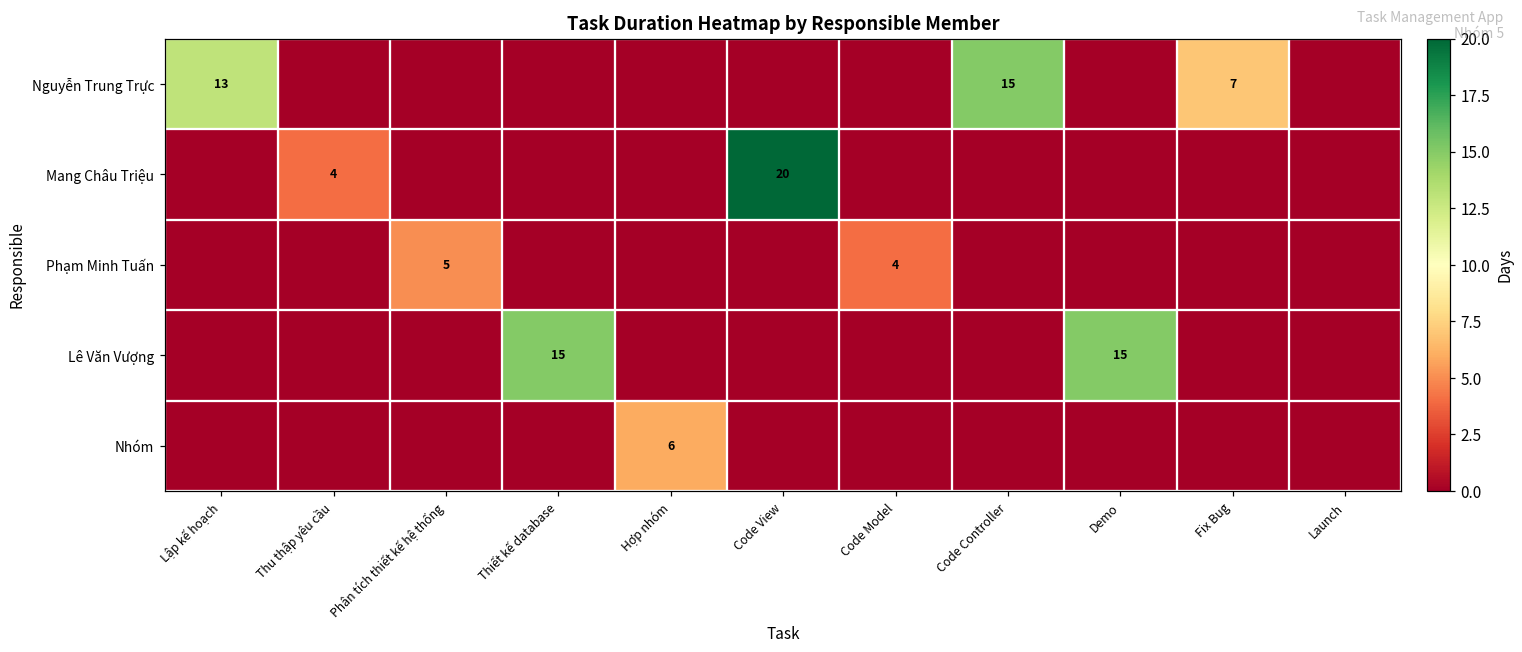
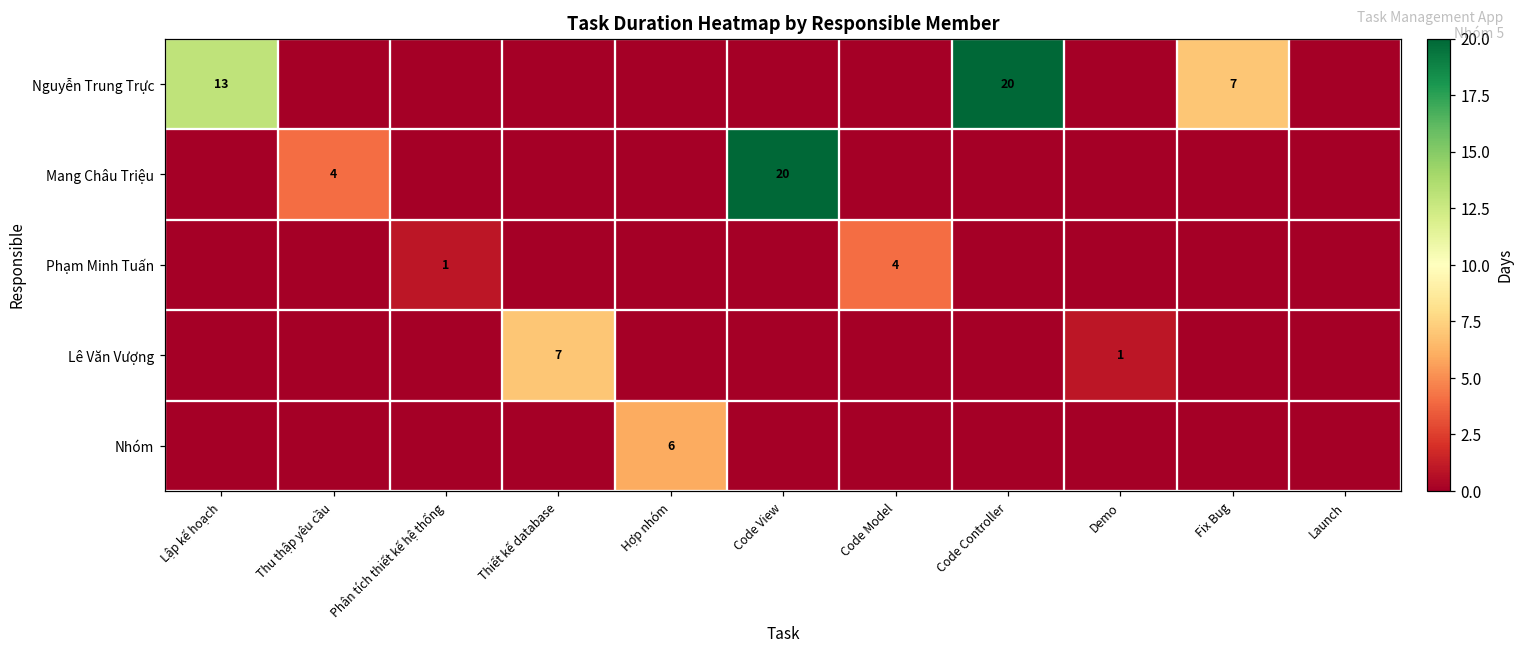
  {
    "Nguyễn Trung Trực": {
      "Lập kế hoạch": 13,
-     "Code Controller": 15,
+     "Code Controller": 20,
      "Fix Bug": 7
    },
    "Mang Châu Triệu": {
      "Thu thập yêu cầu": 4,
      "Code View": 20
    },
    "Phạm Minh Tuấn": {
-     "Phân tích thiết kế hệ thống": 5,
+     "Phân tích thiết kế hệ thống": 1,
      "Code Model": 4
    },
    "Lê Văn Vượng": {
-     "Thiết kế database": 15,
-     "Demo": 15
+     "Thiết kế database": 7,
+     "Demo": 1
    },
    "Nhóm": {
      "Hợp nhóm": 6
    }
  }
